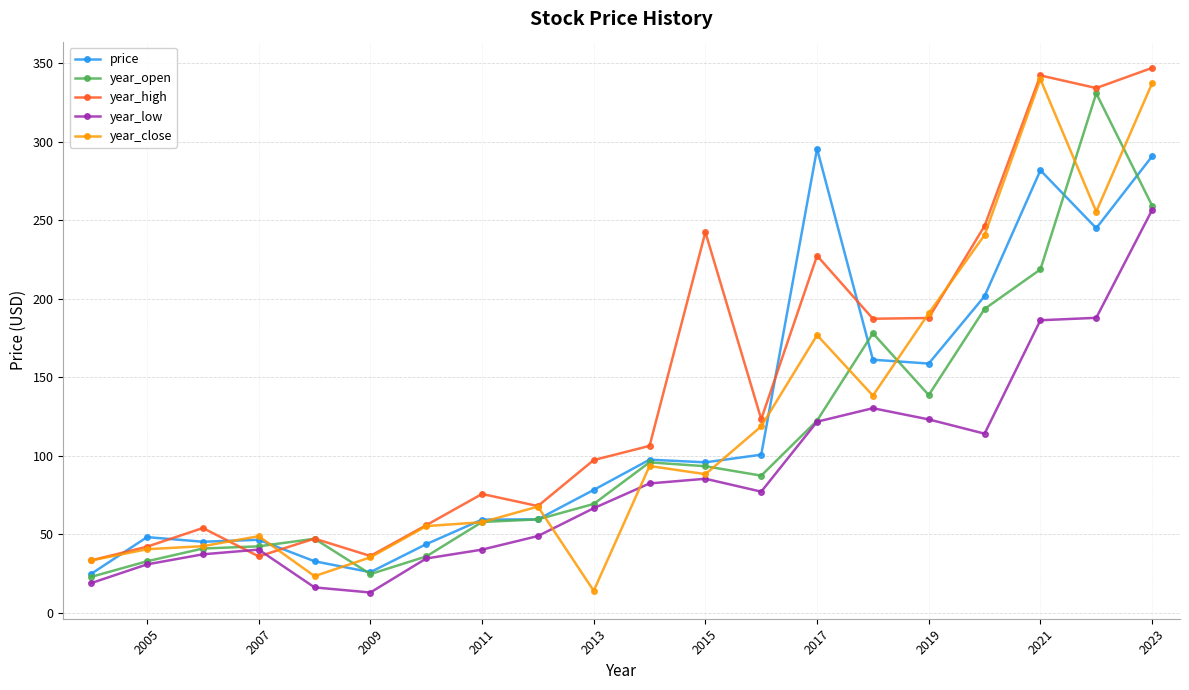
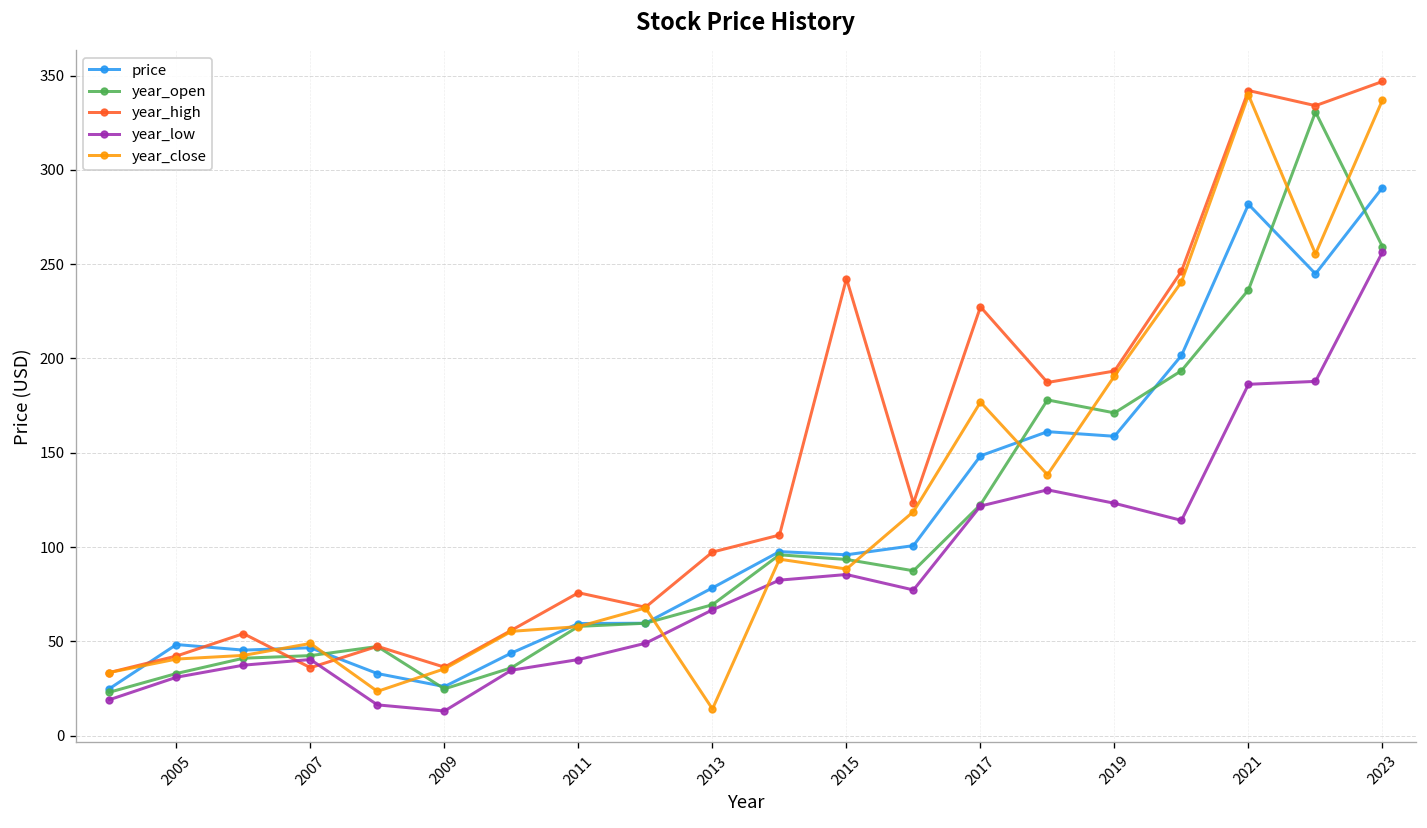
  {
    "price": {
      "2005": 48,
      "2007": 47,
      "2013": 78,
      "2015": 96,
-     "2017": 295,
+     "2017": 148,
      "2019": 159,
      "2021": 282,
      "2023": 291
    },
    "year_open": {
      "2005": 33,
      "2007": 42,
      "2013": 69,
      "2015": 93,
-     "2019": 139,
-     "2021": 219,
+     "2019": 171,
+     "2021": 236,
      "2023": 259
    },
    "year_high": {
      "2007": 36,
      "2011": 76,
      "2013": 97,
      "2015": 242,
      "2017": 227,
-     "2019": 188,
+     "2019": 193,
      "2021": 342,
      "2023": 347
    },
    "year_low": {
      "2005": 31,
      "2007": 40,
      "2009": 13,
      "2011": 40,
      "2013": 67,
      "2015": 85,
      "2019": 123,
      "2021": 186,
      "2023": 256
    },
    "year_close": {
      "2007": 49,
      "2013": 14,
      "2015": 88,
      "2017": 177,
      "2019": 191,
      "2021": 340,
      "2023": 337
    }
  }
